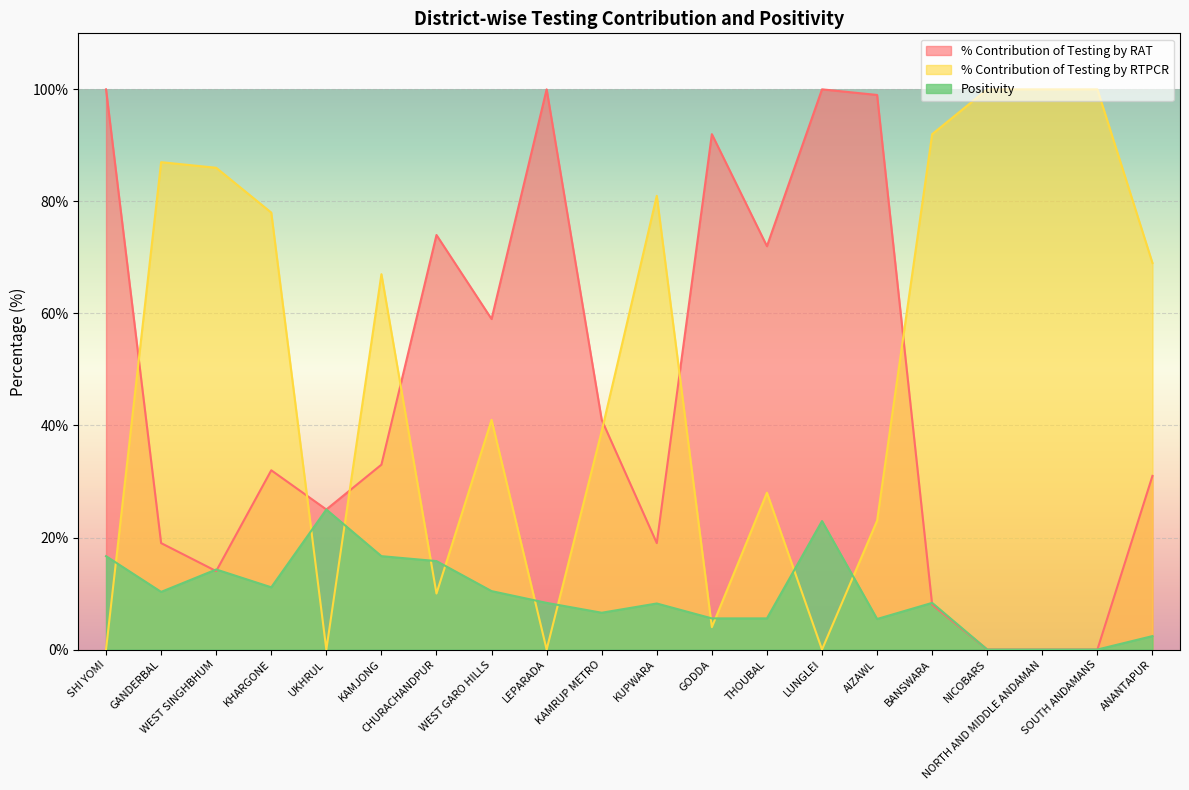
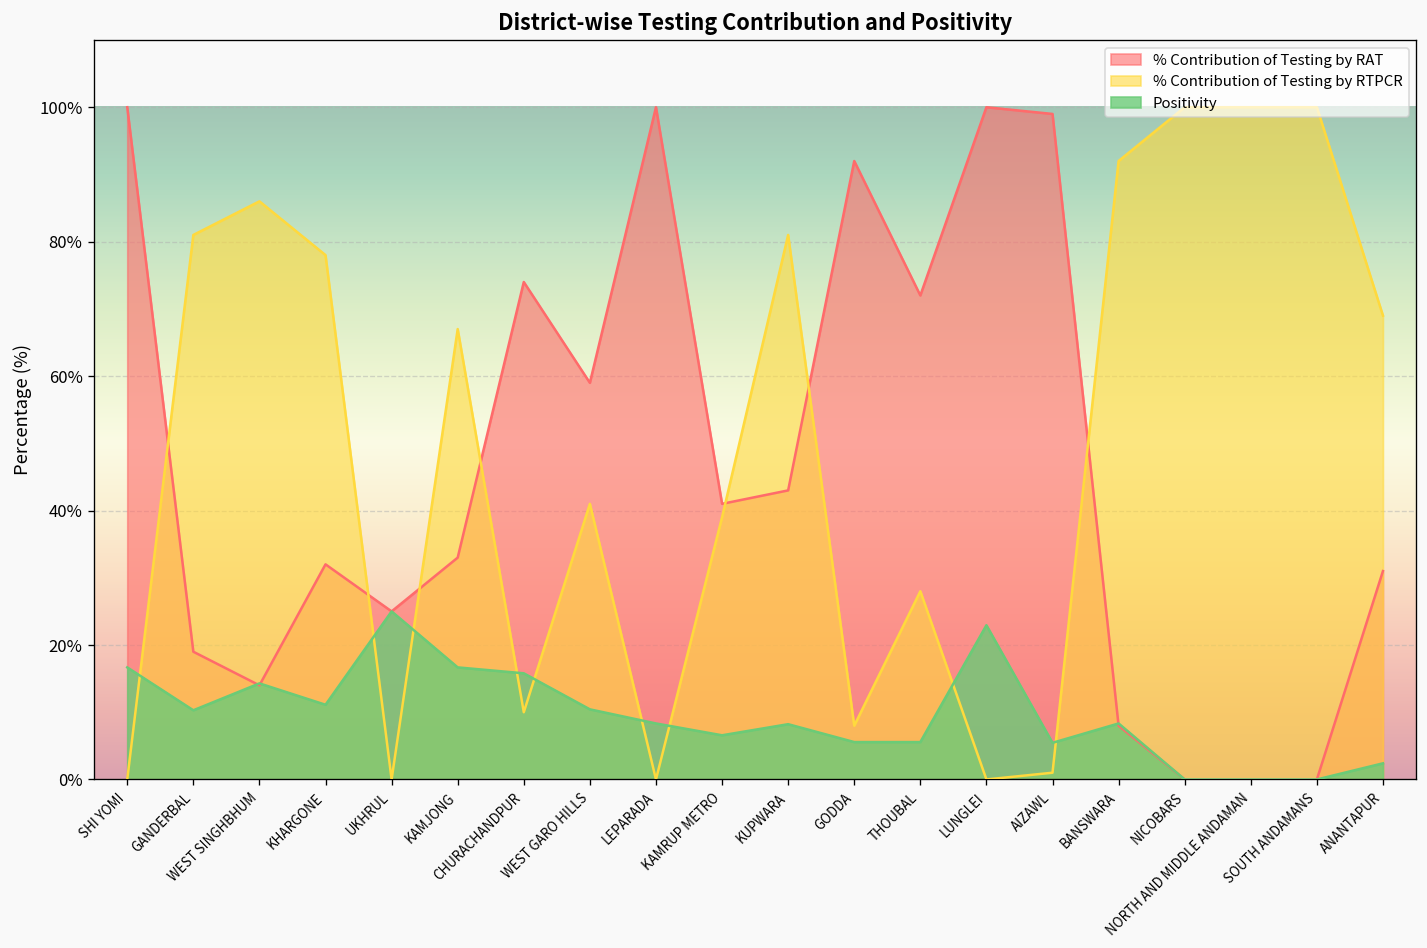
  {
    "% Contribution of Testing by RAT": {
      "SHI YOMI": "100%",
      "GANDERBAL": "19%",
      "KHARGONE": "32%",
      "KAMJONG": "33%",
      "CHURACHANDPUR": "74%",
      "WEST GARO HILLS": "59%",
      "LEPARADA": "100%",
      "KAMRUP METRO": "41%",
-     "KUPWARA": "19%",
+     "KUPWARA": "43%",
      "GODDA": "92%",
      "THOUBAL": "72%",
      "LUNGLEI": "100%",
      "AIZAWL": "99%",
      "ANANTAPUR": "31%"
    },
    "% Contribution of Testing by RTPCR": {
      "SHI YOMI": "0%",
-     "GANDERBAL": "87%",
+     "GANDERBAL": "81%",
      "WEST SINGHBHUM": "86%",
      "KHARGONE": "78%",
      "UKHRUL": "0%",
      "KAMJONG": "67%",
      "CHURACHANDPUR": "10%",
      "WEST GARO HILLS": "41%",
      "LEPARADA": "0%",
      "KAMRUP METRO": "39%",
      "KUPWARA": "81%",
-     "GODDA": "4%",
+     "GODDA": "8%",
      "THOUBAL": "28%",
      "LUNGLEI": "0%",
-     "AIZAWL": "23%",
+     "AIZAWL": "1%",
      "BANSWARA": "92%",
      "ANANTAPUR": "69%"
    },
    "Positivity": {
      "SHI YOMI": "17%",
      "GANDERBAL": "10%",
      "KHARGONE": "11%",
      "KAMJONG": "17%",
      "CHURACHANDPUR": "16%",
      "WEST GARO HILLS": "10%",
      "LEPARADA": "8%",
      "KAMRUP METRO": "7%",
      "KUPWARA": "8%",
      "GODDA": "6%",
      "THOUBAL": "6%",
      "LUNGLEI": "23%",
      "AIZAWL": "5%",
      "ANANTAPUR": "2%"
    }
  }
